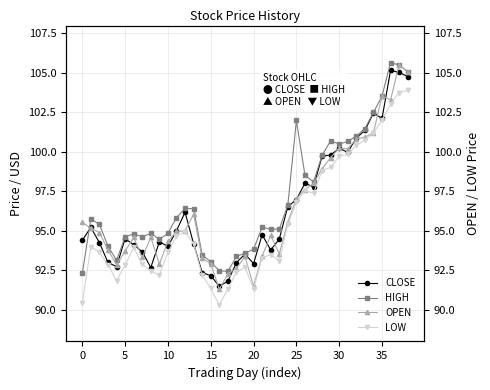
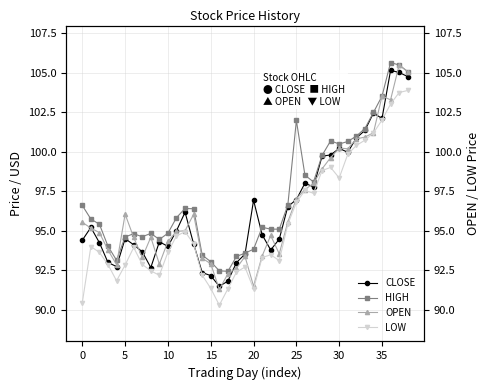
  {
    "CLOSE": {
      "0": 94.4,
      "10": 94.0,
      "15": 92.2,
-     "20": 92.9,
+     "20": 96.9,
      "25": 97.0,
      "30": 100.2,
      "35": 102.1
    },
    "HIGH": {
-     "0": 92.3,
+     "0": 96.6,
      "10": 94.9,
      "15": 93.1,
      "20": 93.8,
      "25": 102.0,
      "30": 100.5,
      "35": 103.5
    },
    "OPEN": {
      "0": 95.5,
-     "5": 93.7,
+     "5": 96.1,
      "10": 94.3,
      "15": 92.9,
      "20": 91.5,
      "25": 97.0,
      "30": 100.2,
      "35": 103.5
    },
    "LOW": {
      "0": 90.5,
      "5": 92.8,
      "10": 93.7,
      "15": 91.4,
      "20": 91.3,
      "25": 96.8,
-     "30": 99.7,
+     "30": 98.4,
      "35": 102.0
    }
  }
